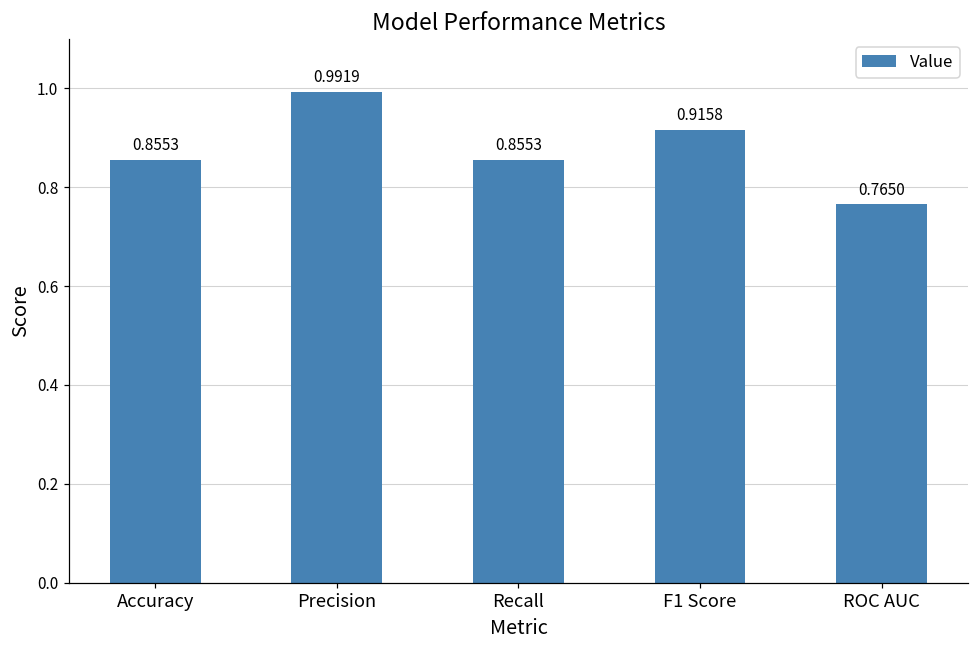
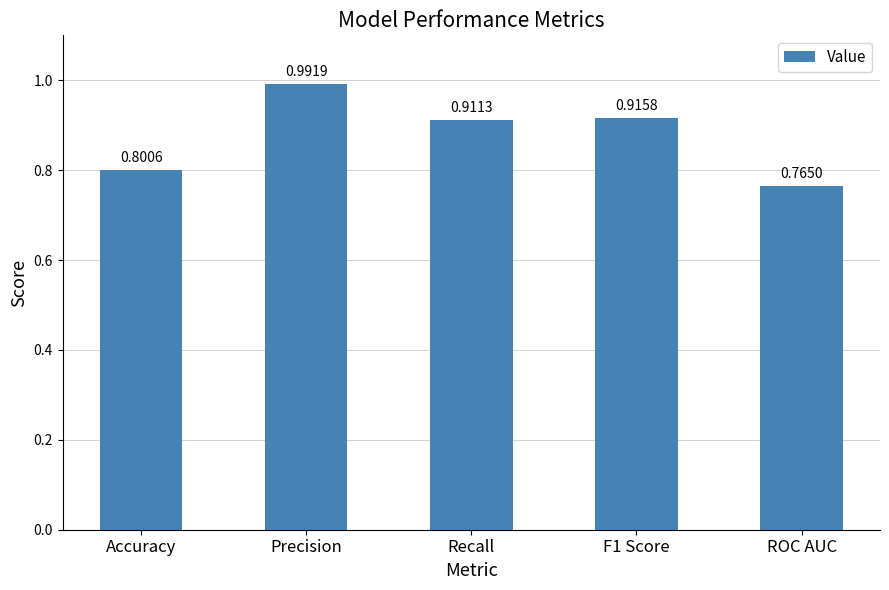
  {
-   "Accuracy": 0.8553,
+   "Accuracy": 0.8006,
    "Precision": 0.9919,
-   "Recall": 0.8553,
+   "Recall": 0.9113,
    "F1 Score": 0.9158,
    "ROC AUC": 0.7650
  }
